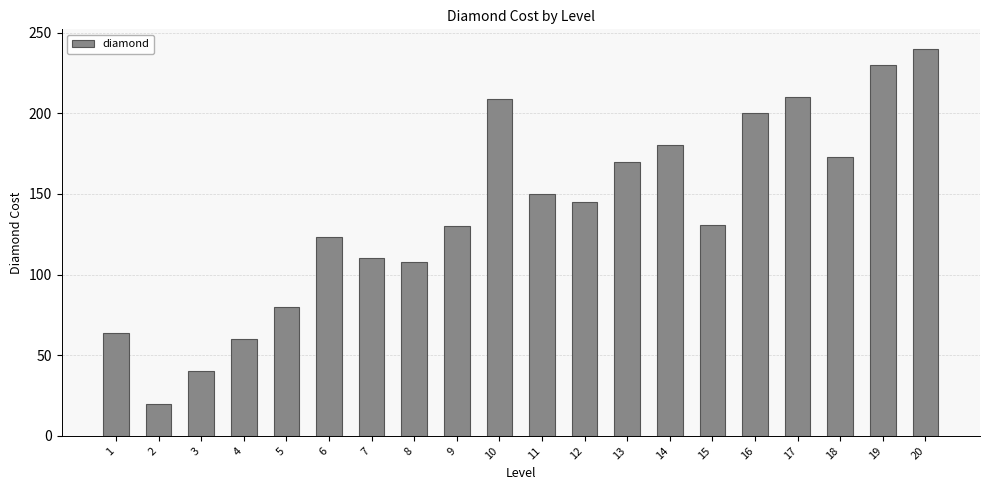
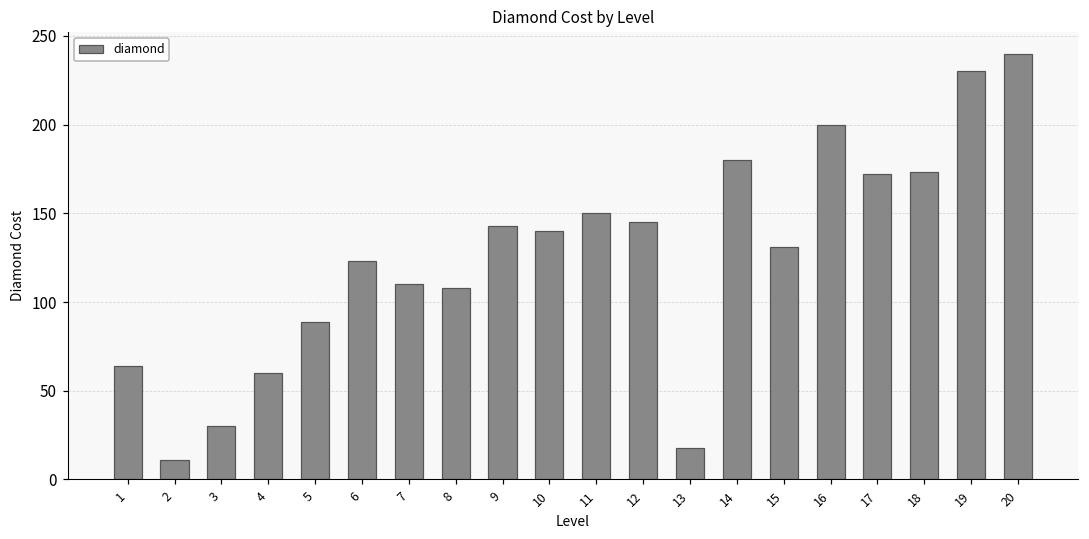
  {
    "1": 64,
-   "2": 20,
-   "3": 40,
+   "2": 11,
+   "3": 30,
    "4": 60,
-   "5": 80,
+   "5": 89,
    "6": 123,
    "7": 110,
    "8": 108,
-   "9": 130,
-   "10": 209,
+   "9": 143,
+   "10": 140,
    "11": 150,
    "12": 145,
-   "13": 170,
+   "13": 18,
    "14": 180,
    "15": 131,
    "16": 200,
-   "17": 210,
+   "17": 172,
    "18": 173,
    "19": 230,
    "20": 240
  }
